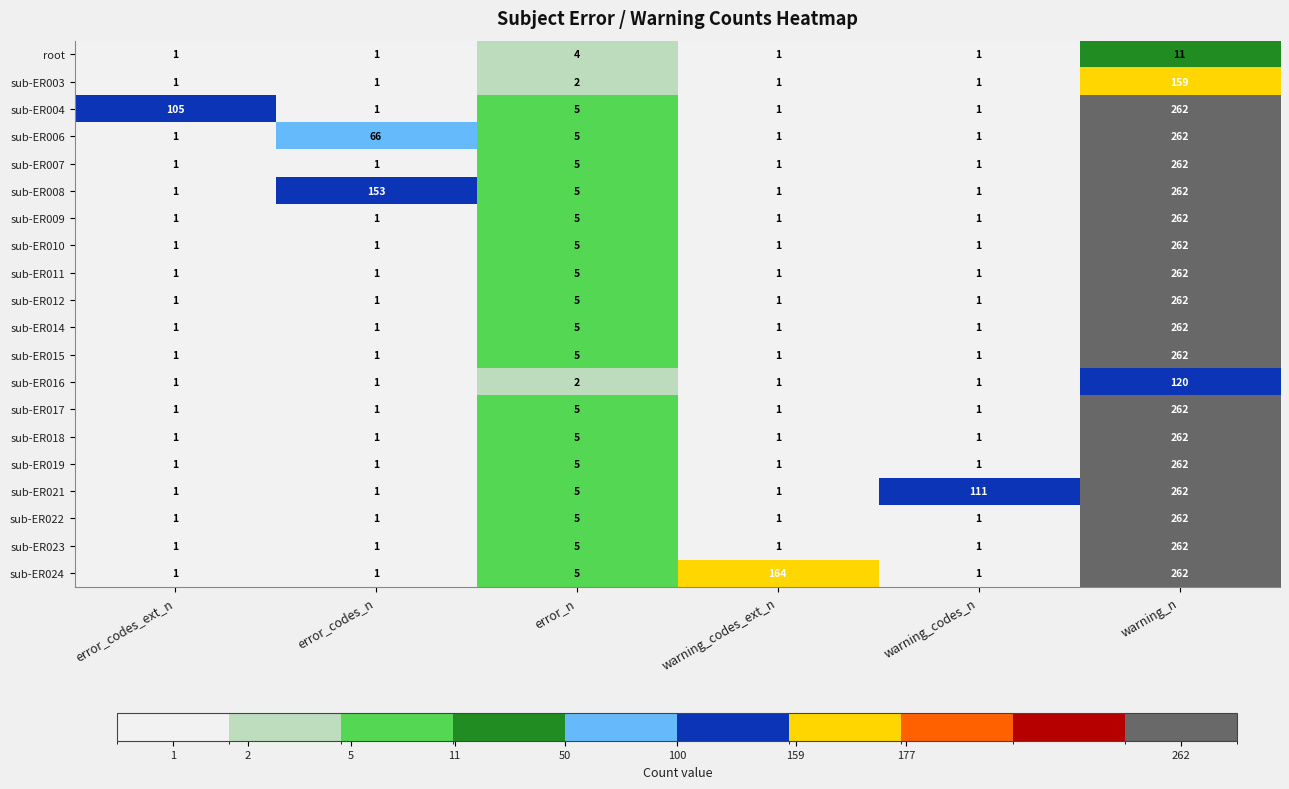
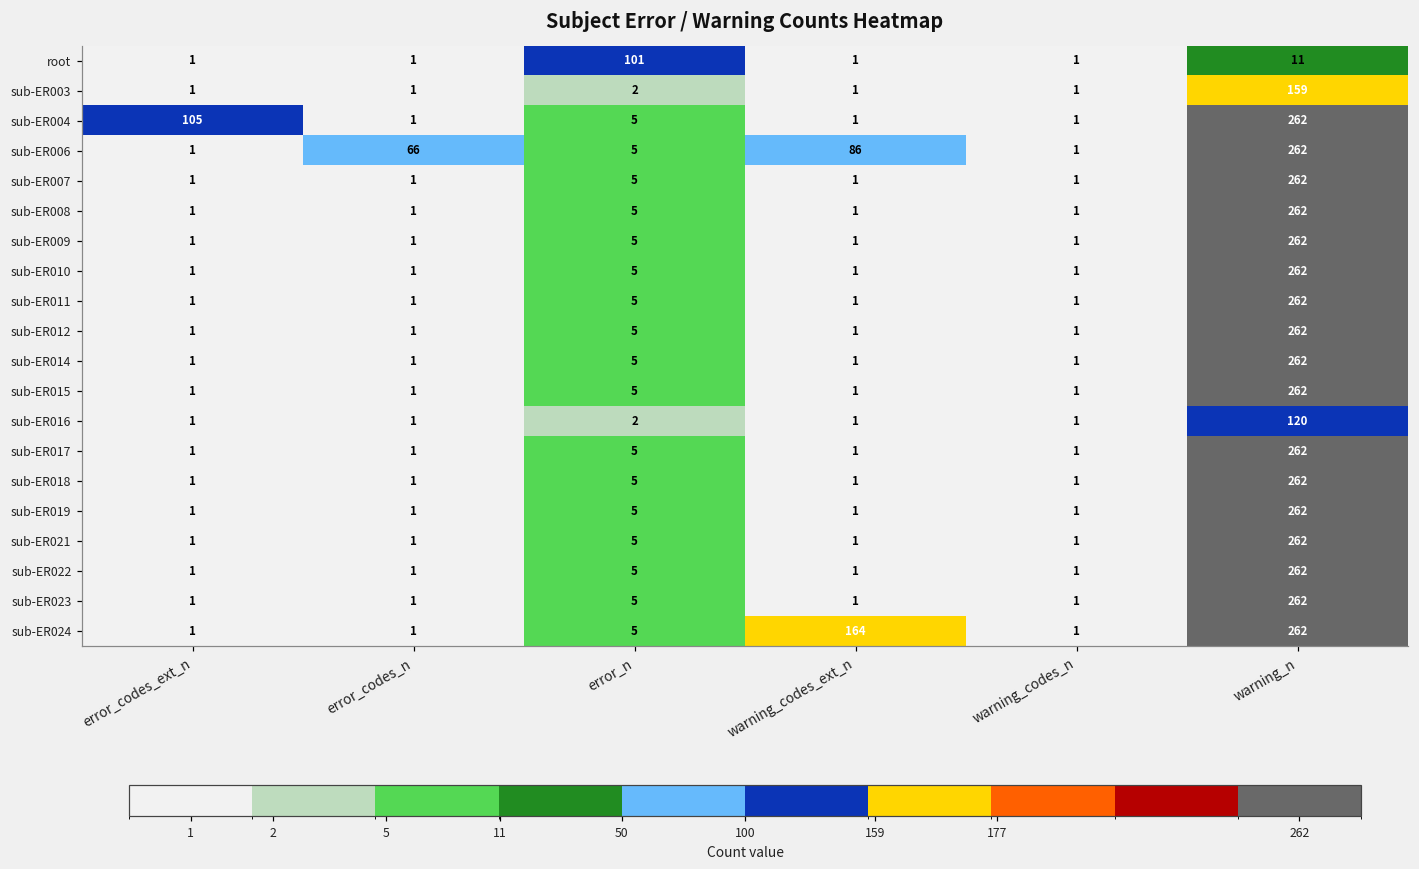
  {
    "root": {
      "error_codes_ext_n": 1,
      "error_codes_n": 1,
-     "error_n": 4,
+     "error_n": 101,
      "warning_codes_ext_n": 1,
      "warning_codes_n": 1,
      "warning_n": 11
    },
    "sub-ER003": {
      "error_codes_ext_n": 1,
      "error_codes_n": 1,
      "error_n": 2,
      "warning_codes_ext_n": 1,
      "warning_codes_n": 1,
      "warning_n": 159
    },
    "sub-ER004": {
      "error_codes_ext_n": 105,
      "error_codes_n": 1,
      "error_n": 5,
      "warning_codes_ext_n": 1,
      "warning_codes_n": 1,
      "warning_n": 262
    },
    "sub-ER006": {
      "error_codes_ext_n": 1,
      "error_codes_n": 66,
      "error_n": 5,
-     "warning_codes_ext_n": 1,
+     "warning_codes_ext_n": 86,
      "warning_codes_n": 1,
      "warning_n": 262
    },
    "sub-ER007": {
      "error_codes_ext_n": 1,
      "error_codes_n": 1,
      "error_n": 5,
      "warning_codes_ext_n": 1,
      "warning_codes_n": 1,
      "warning_n": 262
    },
    "sub-ER008": {
      "error_codes_ext_n": 1,
-     "error_codes_n": 153,
+     "error_codes_n": 1,
      "error_n": 5,
      "warning_codes_ext_n": 1,
      "warning_codes_n": 1,
      "warning_n": 262
    },
    "sub-ER009": {
      "error_codes_ext_n": 1,
      "error_codes_n": 1,
      "error_n": 5,
      "warning_codes_ext_n": 1,
      "warning_codes_n": 1,
      "warning_n": 262
    },
    "sub-ER010": {
      "error_codes_ext_n": 1,
      "error_codes_n": 1,
      "error_n": 5,
      "warning_codes_ext_n": 1,
      "warning_codes_n": 1,
      "warning_n": 262
    },
    "sub-ER011": {
      "error_codes_ext_n": 1,
      "error_codes_n": 1,
      "error_n": 5,
      "warning_codes_ext_n": 1,
      "warning_codes_n": 1,
      "warning_n": 262
    },
    "sub-ER012": {
      "error_codes_ext_n": 1,
      "error_codes_n": 1,
      "error_n": 5,
      "warning_codes_ext_n": 1,
      "warning_codes_n": 1,
      "warning_n": 262
    },
    "sub-ER014": {
      "error_codes_ext_n": 1,
      "error_codes_n": 1,
      "error_n": 5,
      "warning_codes_ext_n": 1,
      "warning_codes_n": 1,
      "warning_n": 262
    },
    "sub-ER015": {
      "error_codes_ext_n": 1,
      "error_codes_n": 1,
      "error_n": 5,
      "warning_codes_ext_n": 1,
      "warning_codes_n": 1,
      "warning_n": 262
    },
    "sub-ER016": {
      "error_codes_ext_n": 1,
      "error_codes_n": 1,
      "error_n": 2,
      "warning_codes_ext_n": 1,
      "warning_codes_n": 1,
      "warning_n": 120
    },
    "sub-ER017": {
      "error_codes_ext_n": 1,
      "error_codes_n": 1,
      "error_n": 5,
      "warning_codes_ext_n": 1,
      "warning_codes_n": 1,
      "warning_n": 262
    },
    "sub-ER018": {
      "error_codes_ext_n": 1,
      "error_codes_n": 1,
      "error_n": 5,
      "warning_codes_ext_n": 1,
      "warning_codes_n": 1,
      "warning_n": 262
    },
    "sub-ER019": {
      "error_codes_ext_n": 1,
      "error_codes_n": 1,
      "error_n": 5,
      "warning_codes_ext_n": 1,
      "warning_codes_n": 1,
      "warning_n": 262
    },
    "sub-ER021": {
      "error_codes_ext_n": 1,
      "error_codes_n": 1,
      "error_n": 5,
      "warning_codes_ext_n": 1,
-     "warning_codes_n": 111,
+     "warning_codes_n": 1,
      "warning_n": 262
    },
    "sub-ER022": {
      "error_codes_ext_n": 1,
      "error_codes_n": 1,
      "error_n": 5,
      "warning_codes_ext_n": 1,
      "warning_codes_n": 1,
      "warning_n": 262
    },
    "sub-ER023": {
      "error_codes_ext_n": 1,
      "error_codes_n": 1,
      "error_n": 5,
      "warning_codes_ext_n": 1,
      "warning_codes_n": 1,
      "warning_n": 262
    },
    "sub-ER024": {
      "error_codes_ext_n": 1,
      "error_codes_n": 1,
      "error_n": 5,
      "warning_codes_ext_n": 164,
      "warning_codes_n": 1,
      "warning_n": 262
    }
  }
